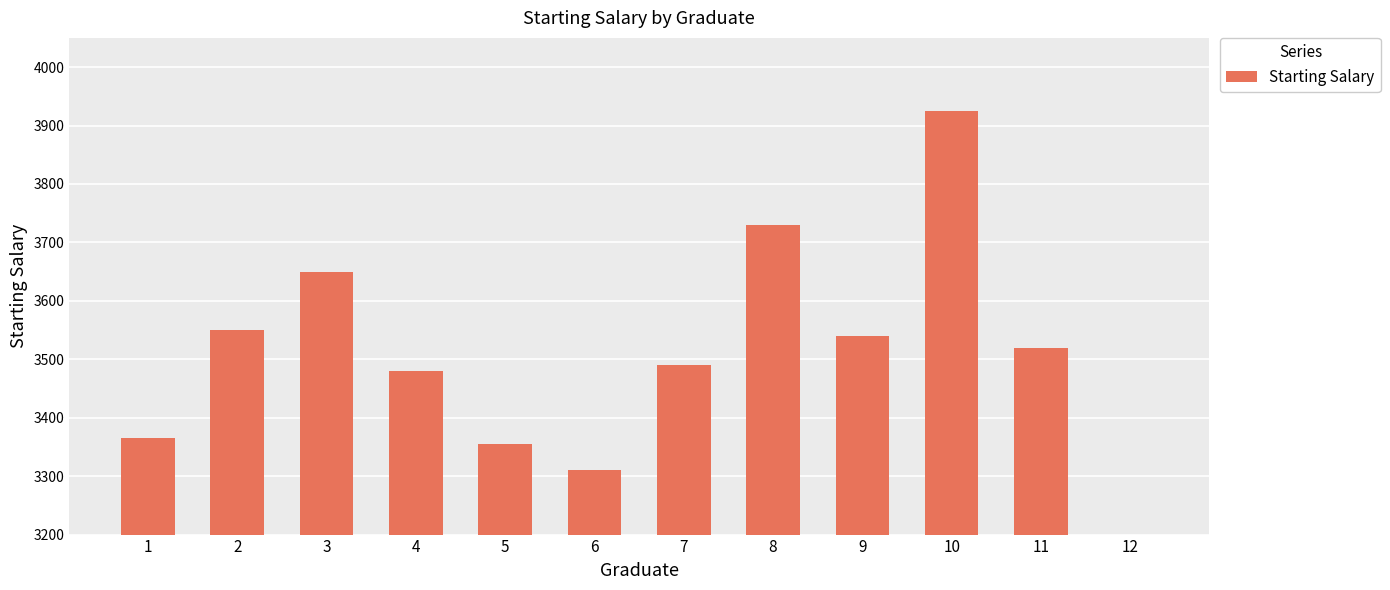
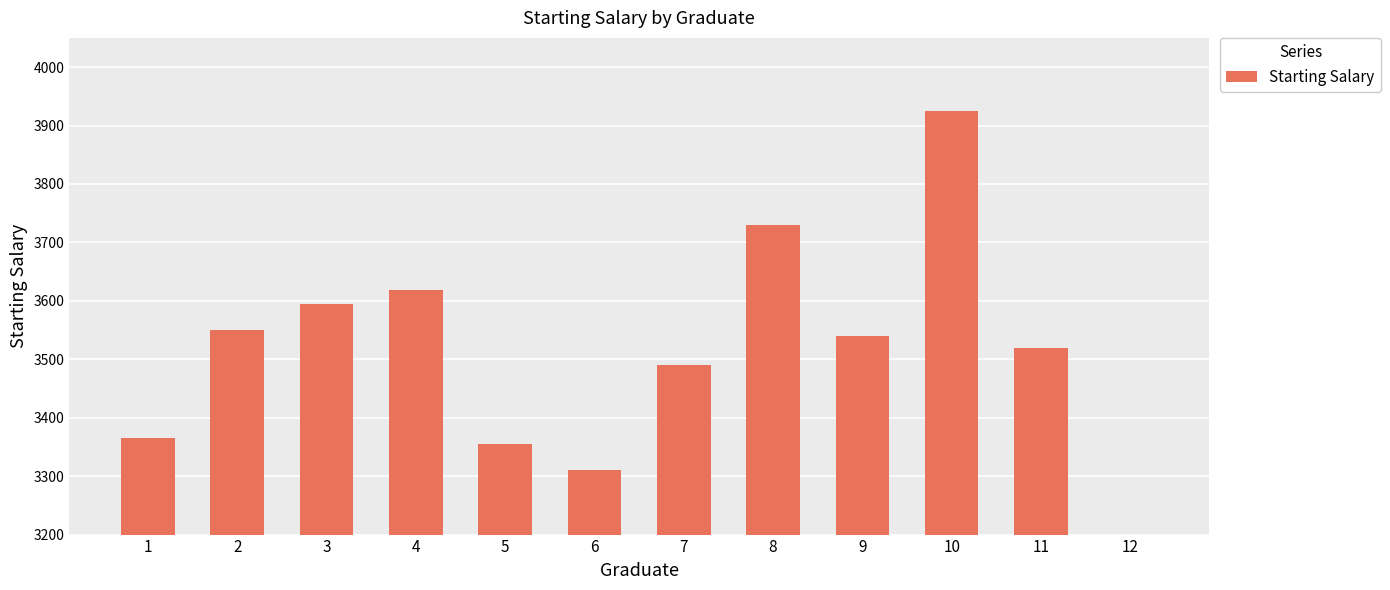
  {
    "1": 3370,
    "2": 3550,
-   "3": 3650,
-   "4": 3480,
+   "3": 3590,
+   "4": 3620,
    "5": 3360,
    "6": 3310,
    "7": 3490,
    "8": 3730,
    "9": 3540,
    "10": 3930,
    "11": 3520
  }
